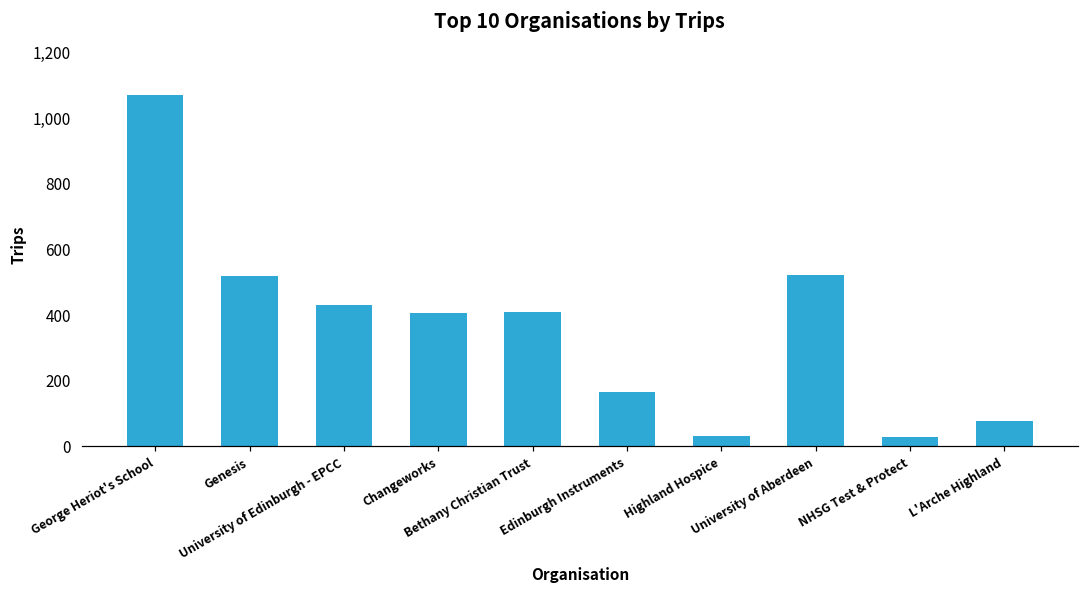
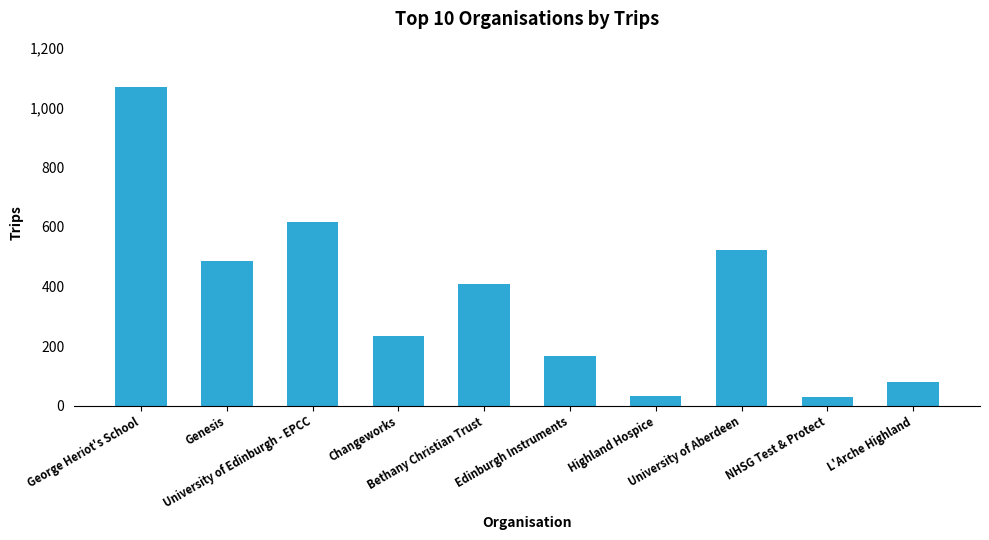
  {
    "George Heriot's School": "1,070",
-   "Genesis": "520",
-   "University of Edinburgh - EPCC": "430",
-   "Changeworks": "410",
+   "Genesis": "480",
+   "University of Edinburgh - EPCC": "620",
+   "Changeworks": "240",
    "Bethany Christian Trust": "410",
    "Edinburgh Instruments": "170",
    "Highland Hospice": "30",
    "University of Aberdeen": "520",
    "NHSG Test & Protect": "30",
    "L'Arche Highland": "80"
  }
